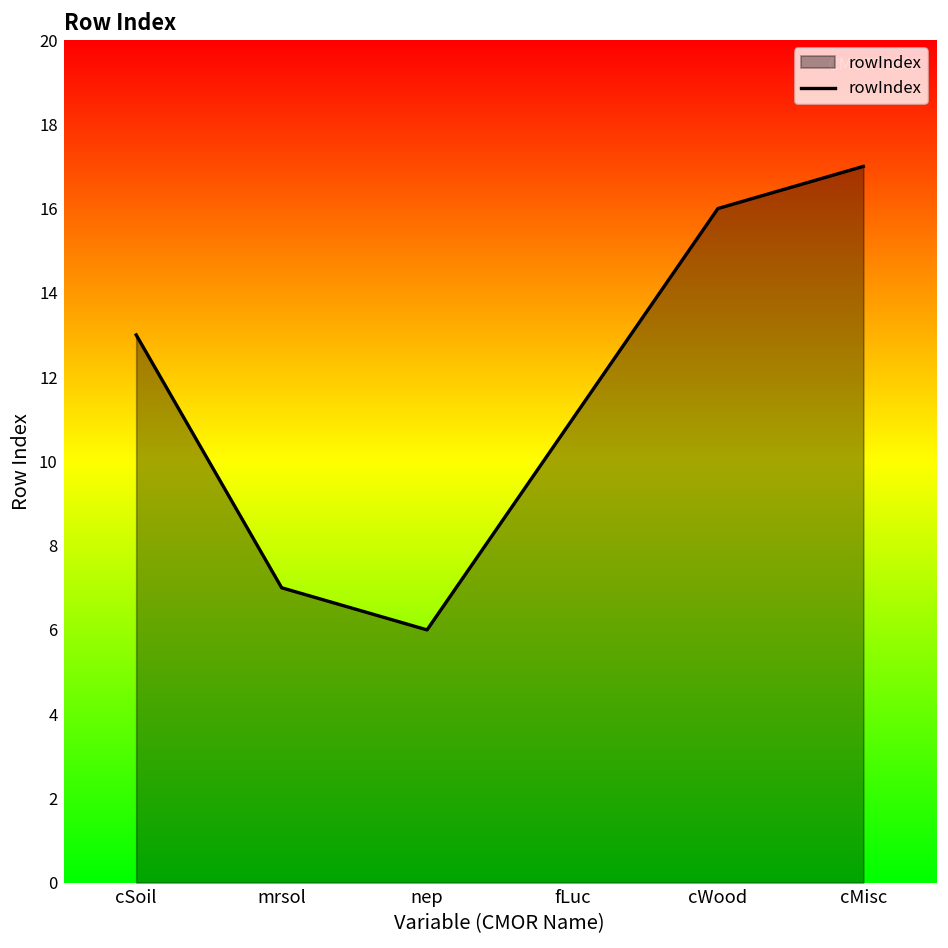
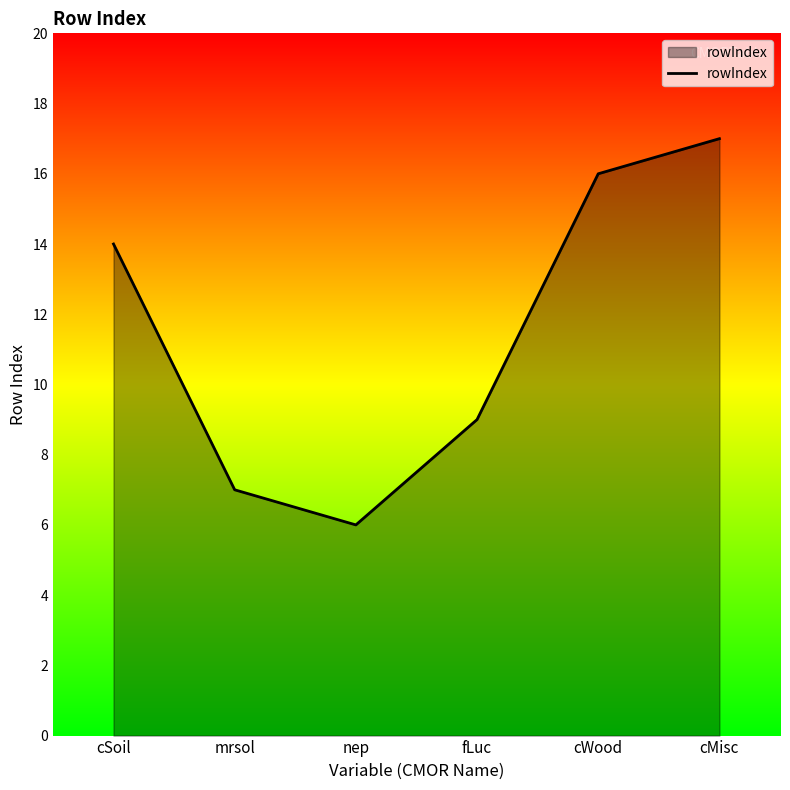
  {
-   "cSoil": 13,
+   "cSoil": 14,
    "mrsol": 7,
    "nep": 6,
-   "fLuc": 11,
+   "fLuc": 9,
    "cWood": 16,
    "cMisc": 17
  }
